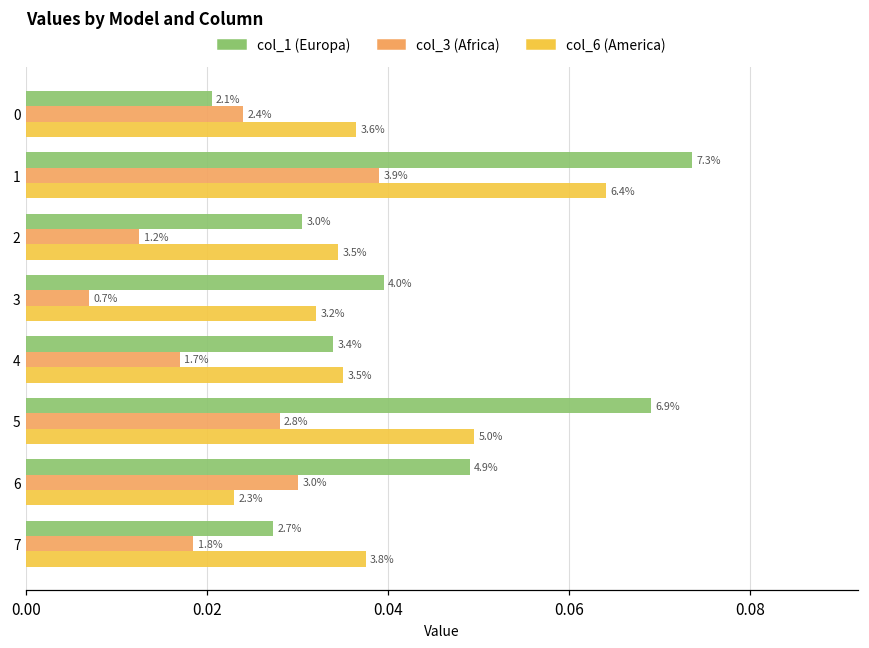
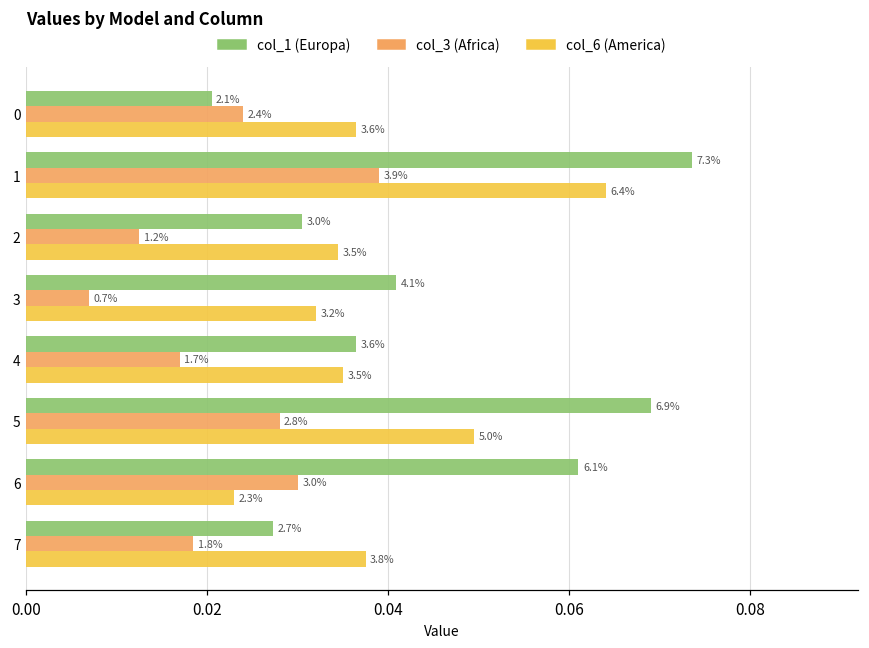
  {
    "col_1 (Europa)": {
      "0": "2.1%",
      "1": "7.3%",
      "2": "3.0%",
-     "3": "4.0%",
-     "4": "3.4%",
+     "3": "4.1%",
+     "4": "3.6%",
      "5": "6.9%",
-     "6": "4.9%",
+     "6": "6.1%",
      "7": "2.7%"
    }
  }
